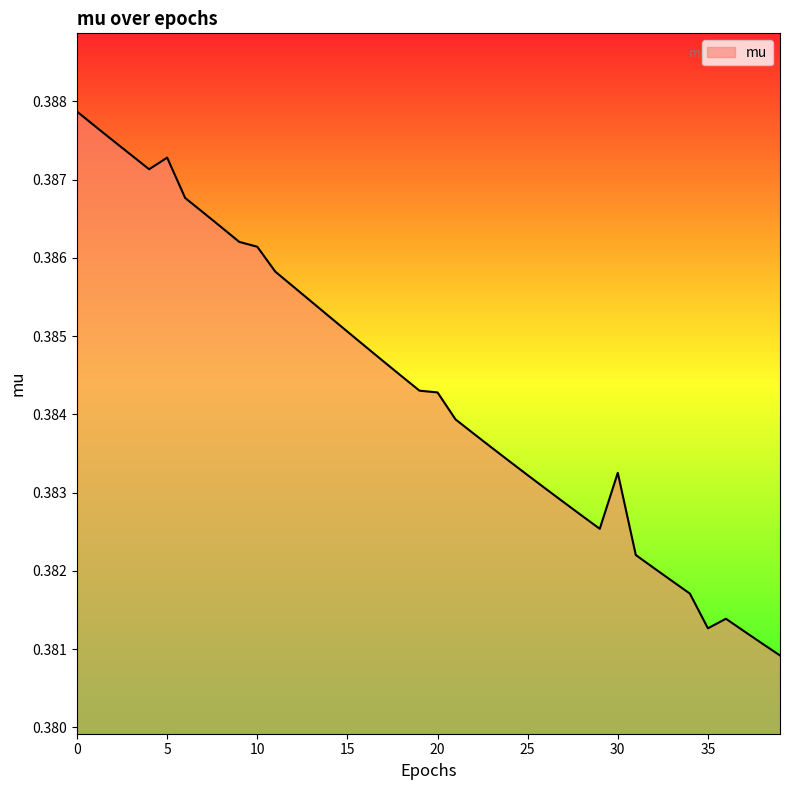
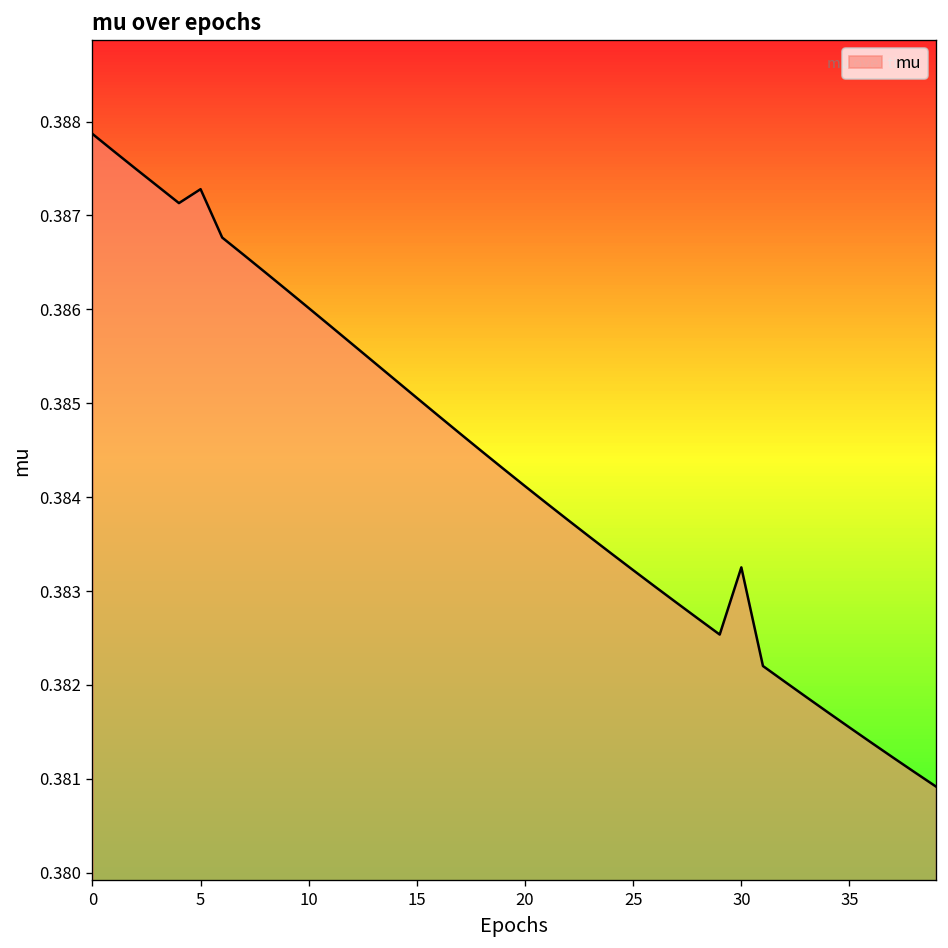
  {
    "0": 0.3879,
    "5": 0.3873,
-   "10": 0.3861,
+   "10": 0.3860,
    "15": 0.3851,
-   "20": 0.3843,
+   "20": 0.3841,
    "25": 0.3832,
    "30": 0.3833,
-   "35": 0.3813
+   "35": 0.3815
  }
